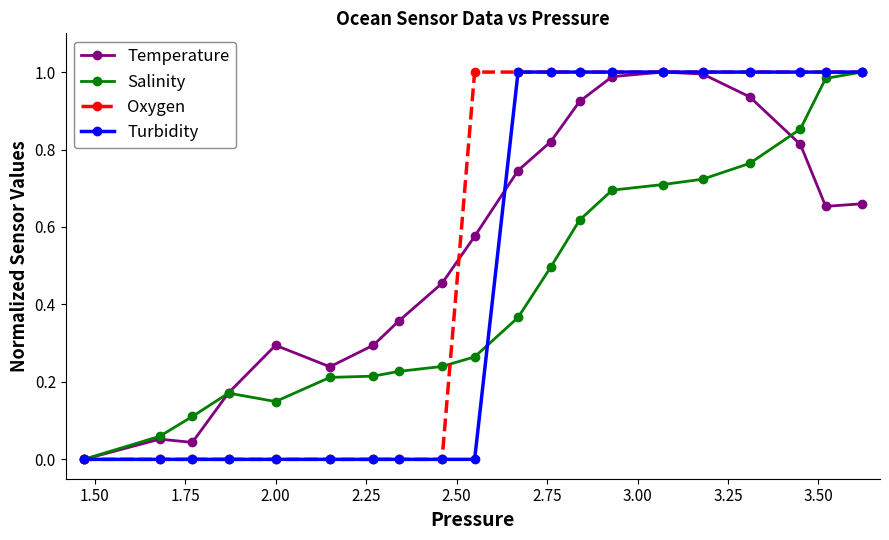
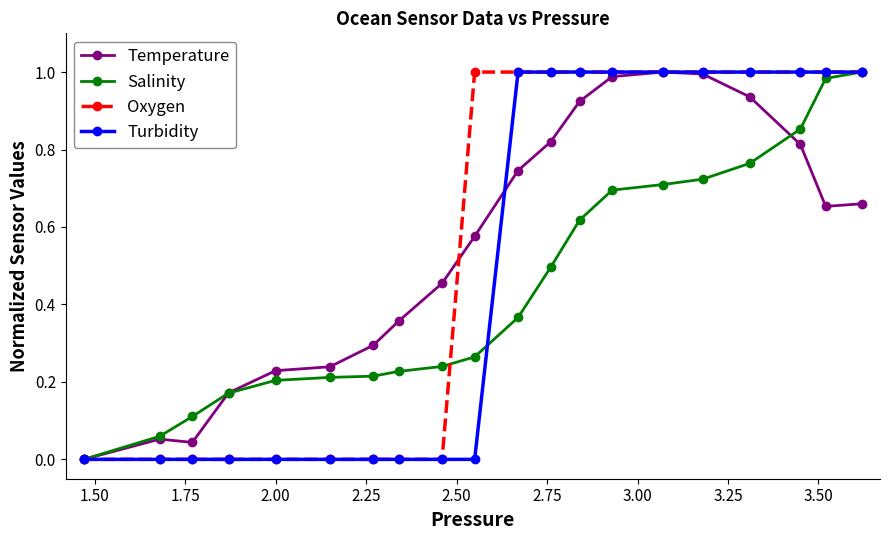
  {
    "Temperature": {
-     "2.00": 0.29
+     "2.00": 0.23
    },
    "Salinity": {
-     "2.00": 0.15
+     "2.00": 0.20
    }
  }
